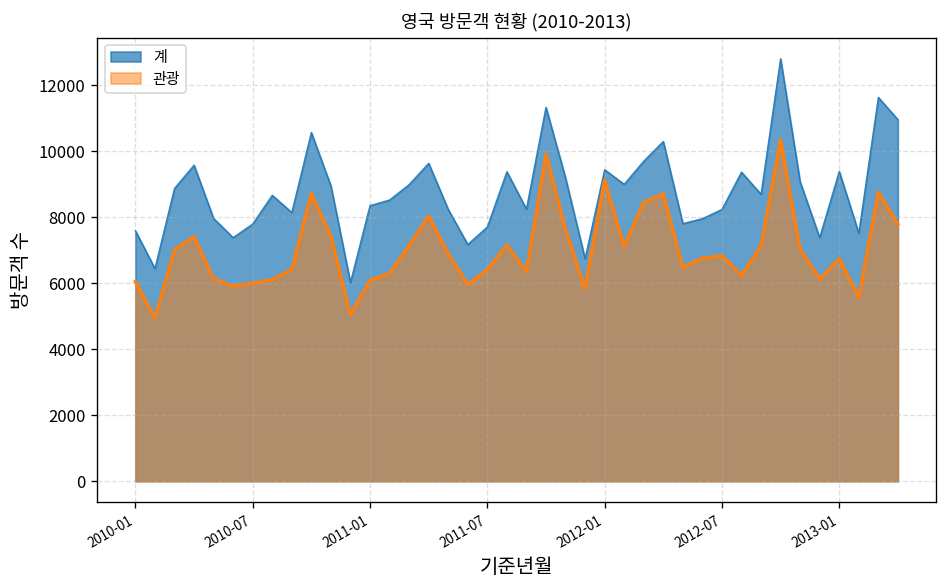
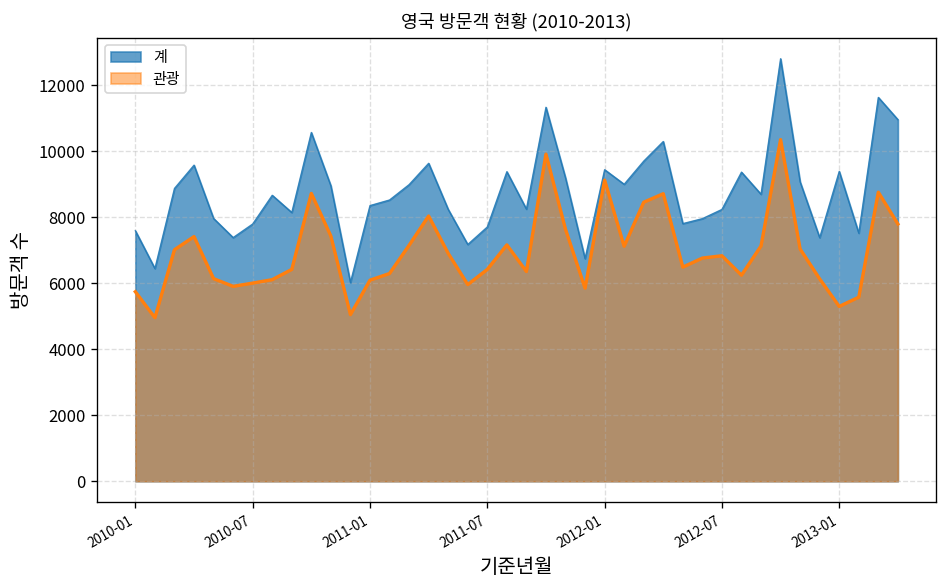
  {
    "계": {
      "2010-01": 7600,
      "2010-07": 7800,
      "2011-01": 8400,
      "2011-07": 7700,
      "2012-01": 9400,
      "2012-07": 8200,
      "2013-01": 9400
    },
    "관광": {
-     "2010-01": 6100,
+     "2010-01": 5700,
      "2010-07": 6000,
      "2011-01": 6100,
      "2011-07": 6400,
      "2012-01": 9100,
      "2012-07": 6800,
-     "2013-01": 6700
+     "2013-01": 5300
    }
  }
